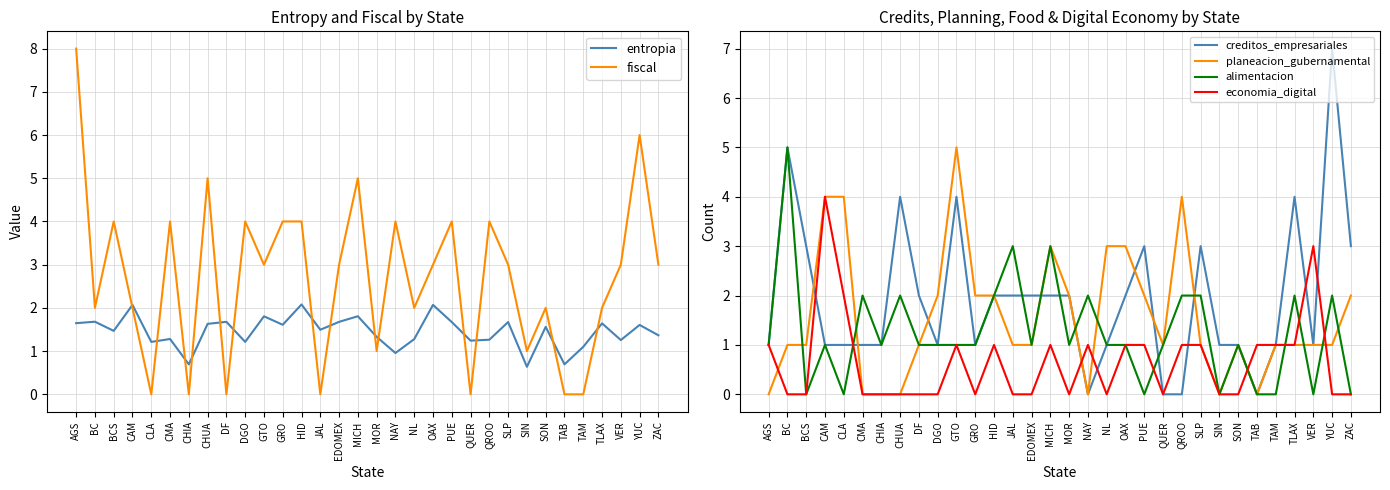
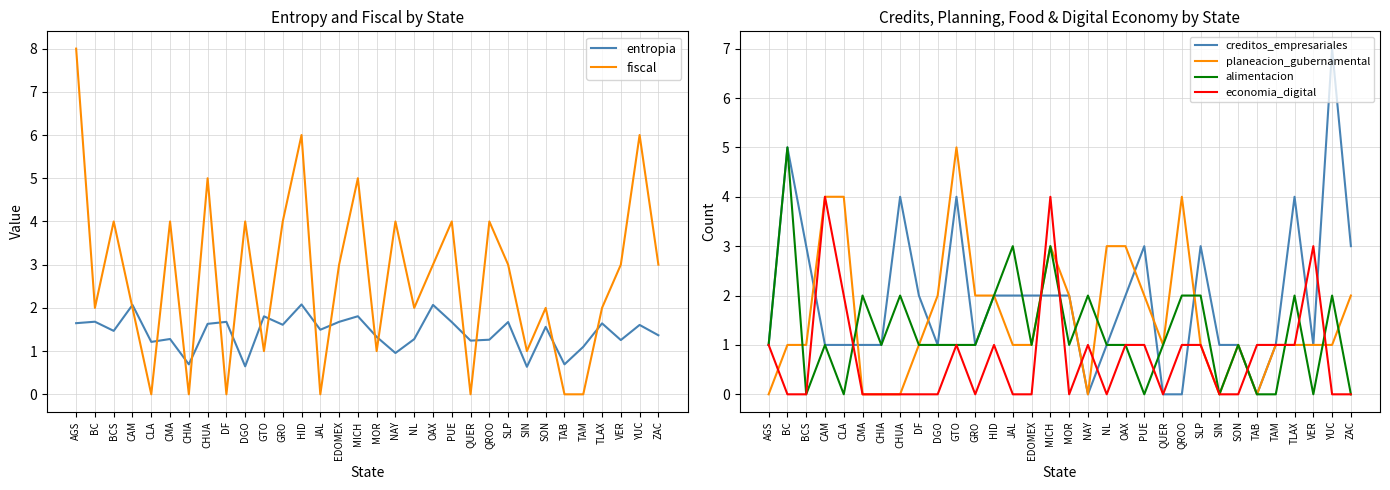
  {
    "Entropy and Fiscal by State": {
      "entropia": {
        "AGS": 1.6,
        "BC": 1.7,
        "BCS": 1.5,
        "CAM": 2.1,
        "CLA": 1.2,
        "CMA": 1.3,
        "CHIA": 0.7,
        "CHUA": 1.6,
        "DF": 1.7,
-       "DGO": 1.2,
+       "DGO": 0.6,
        "GTO": 1.8,
        "GRO": 1.6,
        "HID": 2.1,
        "JAL": 1.5,
        "EDOMEX": 1.7,
        "MICH": 1.8,
        "MOR": 1.3,
        "NAY": 1.0,
        "NL": 1.3,
        "OAX": 2.1,
        "PUE": 1.7,
        "QUER": 1.2,
        "QROO": 1.3,
        "SLP": 1.7,
        "SIN": 0.6,
        "SON": 1.6,
        "TAB": 0.7,
        "TAM": 1.1,
        "TLAX": 1.6,
        "VER": 1.3,
        "YUC": 1.6,
        "ZAC": 1.4
      },
      "fiscal": {
        "AGS": 8,
        "BC": 2,
        "BCS": 4,
        "CAM": 2,
        "CLA": 0,
        "CMA": 4,
        "CHIA": 0,
        "CHUA": 5,
        "DF": 0,
        "DGO": 4,
-       "GTO": 3,
+       "GTO": 1,
        "GRO": 4,
-       "HID": 4,
+       "HID": 6,
        "JAL": 0,
        "EDOMEX": 3,
        "MICH": 5,
        "MOR": 1,
        "NAY": 4,
        "NL": 2,
        "OAX": 3,
        "PUE": 4,
        "QUER": 0,
        "QROO": 4,
        "SLP": 3,
        "SIN": 1,
        "SON": 2,
        "TAB": 0,
        "TAM": 0,
        "TLAX": 2,
        "VER": 3,
        "YUC": 6,
        "ZAC": 3
      }
    },
    "Credits, Planning, Food & Digital Economy by State": {
      "creditos_empresariales": {
        "BCS": 3,
        "CLA": 1,
        "CMA": 1,
        "CHUA": 4,
        "DF": 2,
        "GTO": 4,
        "JAL": 2,
        "EDOMEX": 2,
        "MICH": 2,
        "OAX": 2,
        "PUE": 3,
        "QROO": 0,
        "SLP": 3,
        "SIN": 1,
        "TLAX": 4,
        "ZAC": 3
      },
      "planeacion_gubernamental": {
        "AGS": 0,
        "BC": 1,
        "BCS": 1,
        "CLA": 4,
        "DGO": 2,
        "GTO": 5,
        "GRO": 2,
        "JAL": 1,
        "NL": 3,
        "OAX": 3,
        "PUE": 2,
        "QROO": 4,
        "YUC": 1,
        "ZAC": 2
      },
      "alimentacion": {
        "CLA": 0,
        "CMA": 2,
        "CHUA": 2,
        "JAL": 3,
        "MOR": 1,
        "NAY": 2,
        "PUE": 0,
        "QROO": 2,
        "SLP": 2,
        "TAM": 0,
        "TLAX": 2,
        "VER": 0,
        "YUC": 2
      },
      "economia_digital": {
        "BC": 0,
        "CLA": 2,
        "DF": 0,
        "DGO": 0,
        "GRO": 0,
        "HID": 1,
        "JAL": 0,
        "EDOMEX": 0,
-       "MICH": 1,
+       "MICH": 4,
        "MOR": 0,
        "NAY": 1,
        "NL": 0,
        "PUE": 1,
        "QROO": 1,
        "SON": 0,
        "TAB": 1,
        "VER": 3,
        "YUC": 0
      }
    }
  }
